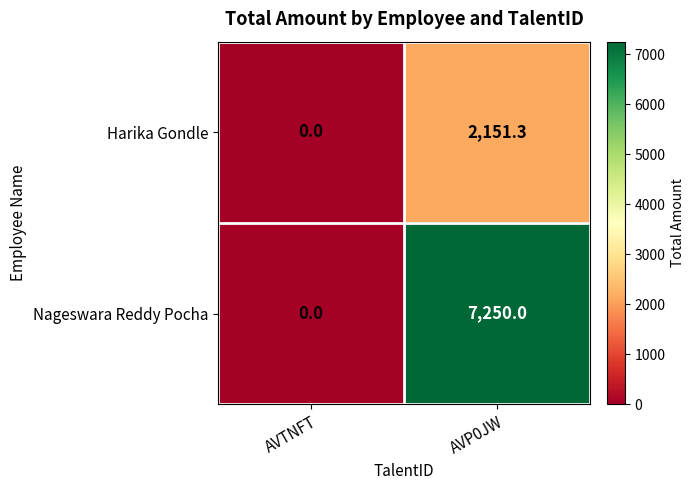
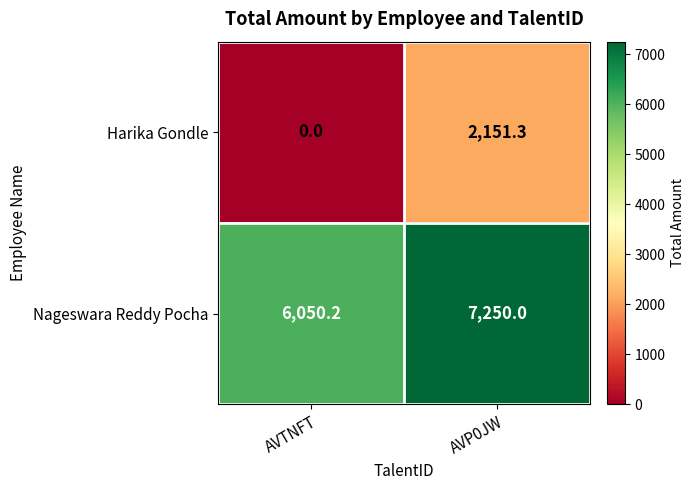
  {
    "Harika Gondle": {
      "AVTNFT": "0.0",
      "AVP0JW": "2,151.3"
    },
    "Nageswara Reddy Pocha": {
-     "AVTNFT": "0.0",
+     "AVTNFT": "6,050.2",
      "AVP0JW": "7,250.0"
    }
  }
